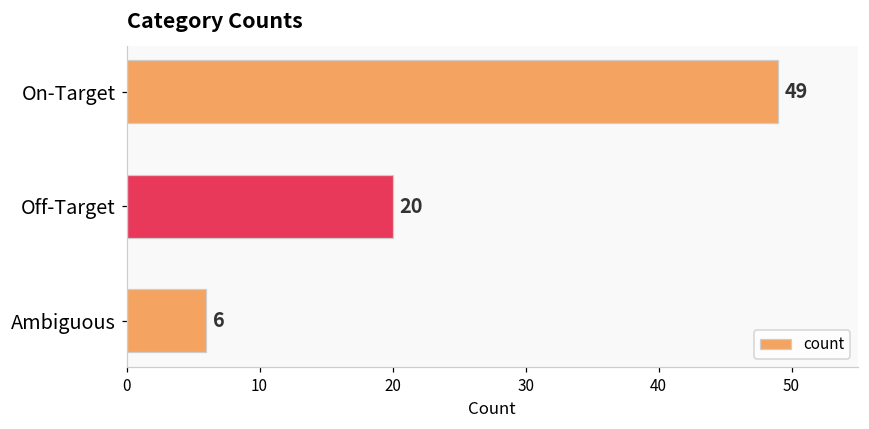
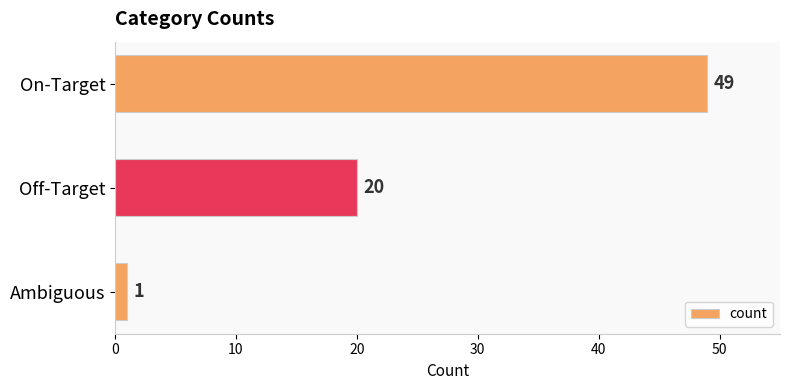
  {
    "On-Target": 49,
    "Off-Target": 20,
-   "Ambiguous": 6
+   "Ambiguous": 1
  }
